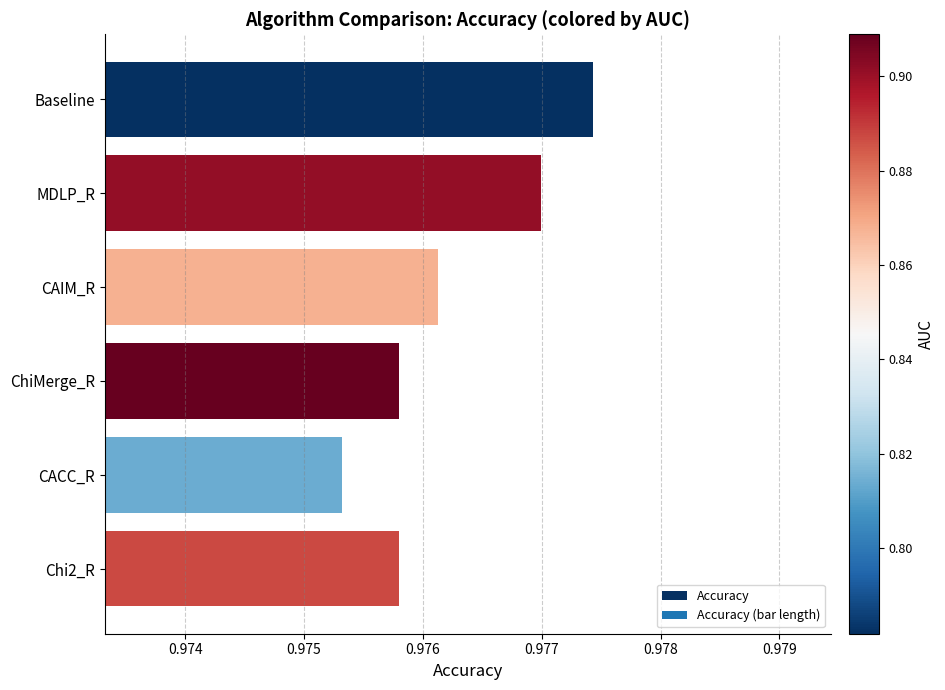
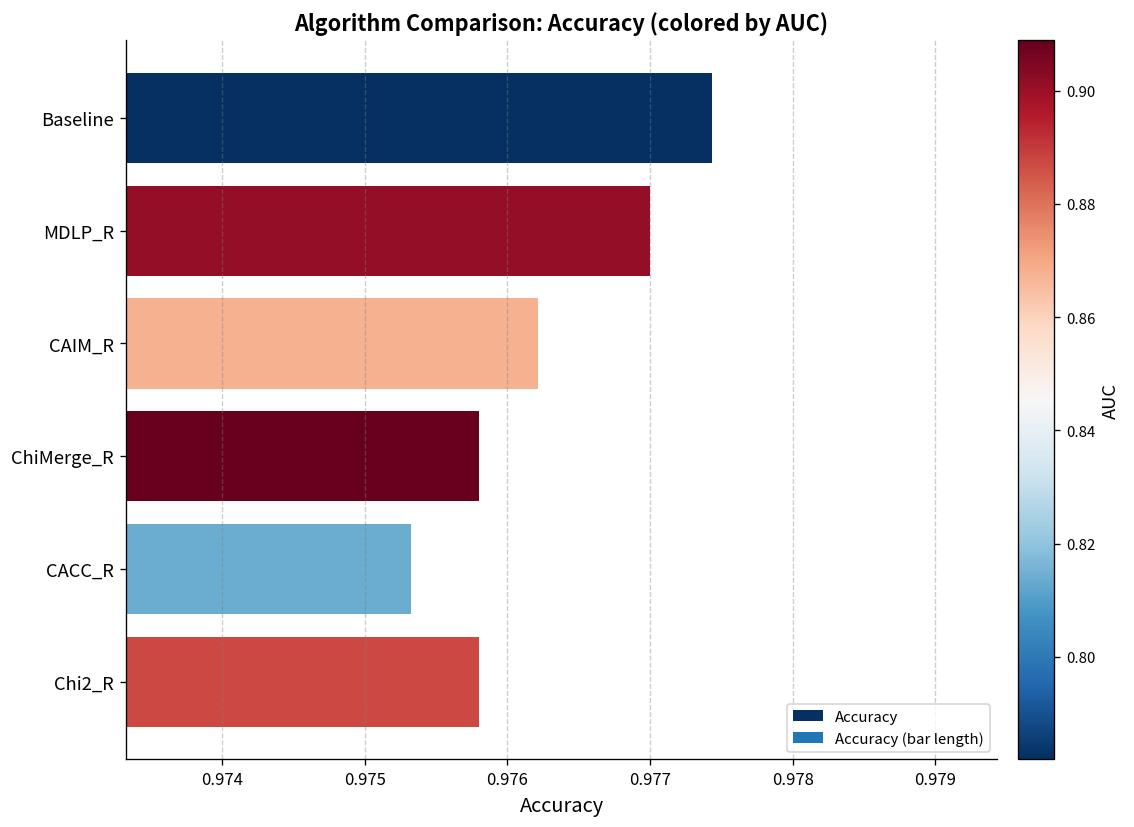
  {
    "Baseline": 0.97744,
    "MDLP_R": 0.97700,
-   "CAIM_R": 0.97613,
+   "CAIM_R": 0.97621,
    "ChiMerge_R": 0.97580,
    "CACC_R": 0.97532,
    "Chi2_R": 0.97580
  }
